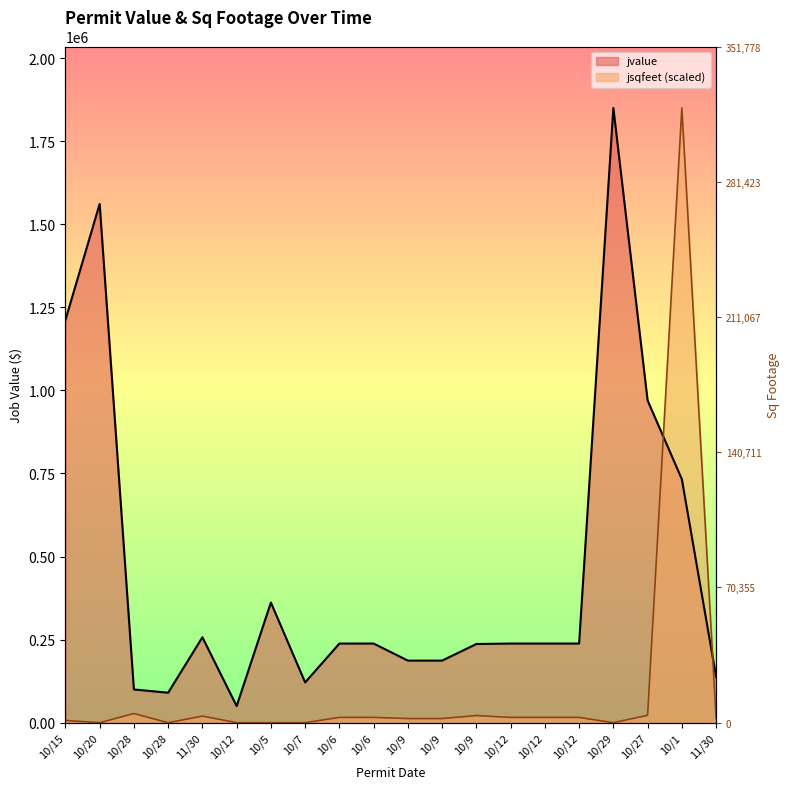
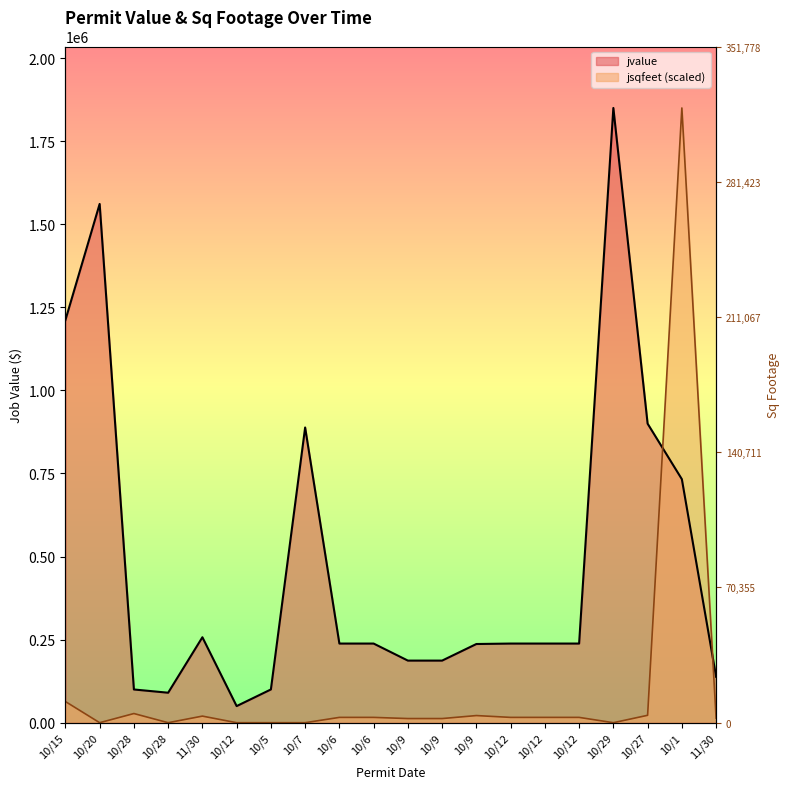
  {
    "jvalue": {
      "10/15": 1210000,
      "10/20": 1560000,
-     "10/5": 360000,
-     "10/7": 120000,
+     "10/5": 100000,
+     "10/7": 890000,
      "10/29": 1850000,
-     "10/27": 970000,
+     "10/27": 900000,
      "10/1": 730000
    },
    "jsqfeet (scaled)": {
-     "10/15": 10000,
+     "10/15": 60000,
      "10/20": 0,
      "10/5": 0,
      "10/7": 0,
      "10/29": 0,
      "10/27": 20000,
      "10/1": 1850000
    }
  }
